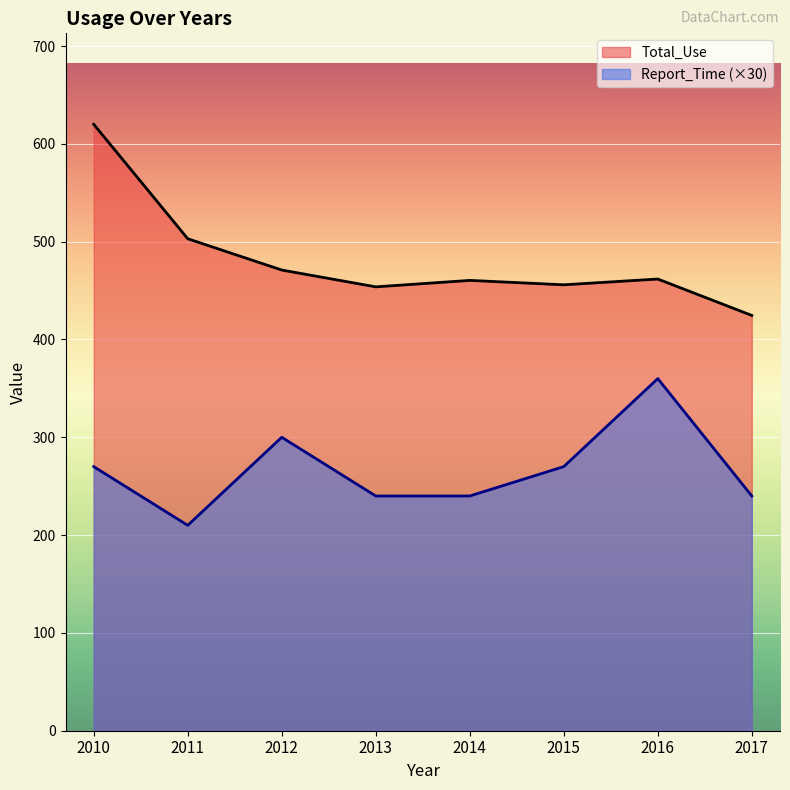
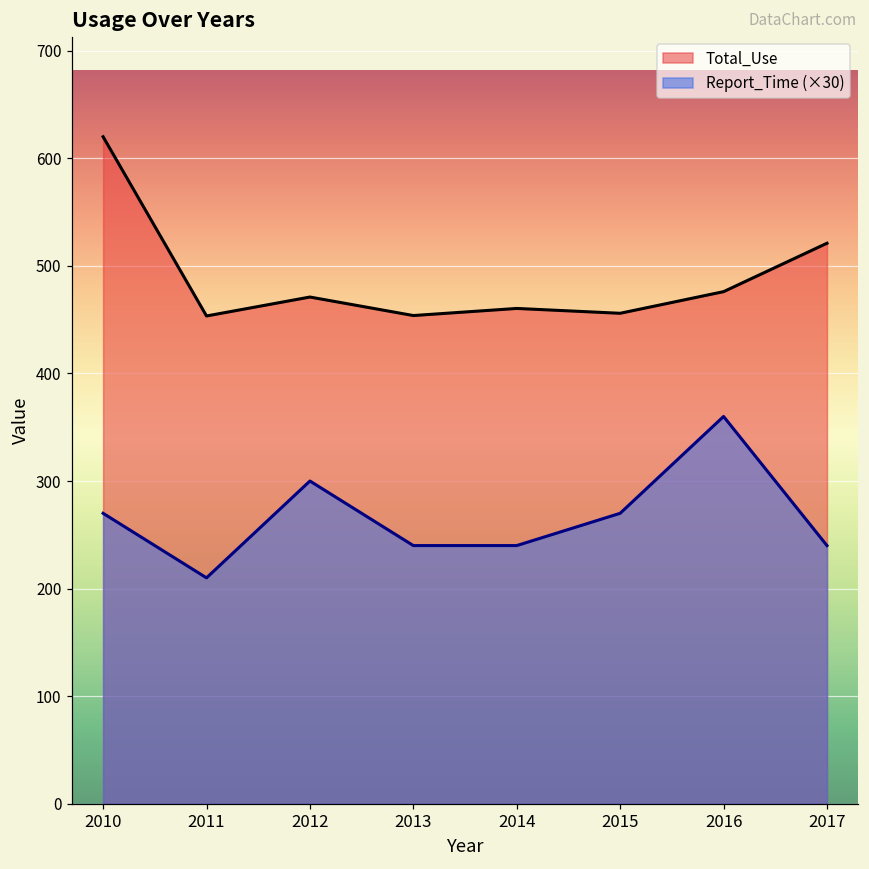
  {
    "Total_Use": {
      "2010": 620,
-     "2011": 500,
+     "2011": 450,
      "2012": 470,
      "2013": 450,
      "2014": 460,
      "2015": 460,
-     "2016": 460,
-     "2017": 420
+     "2016": 480,
+     "2017": 520
    },
    "Report_Time (×30)": {
      "2010": 270,
      "2011": 210,
      "2012": 300,
      "2013": 240,
      "2014": 240,
      "2015": 270,
      "2016": 360,
      "2017": 240
    }
  }
